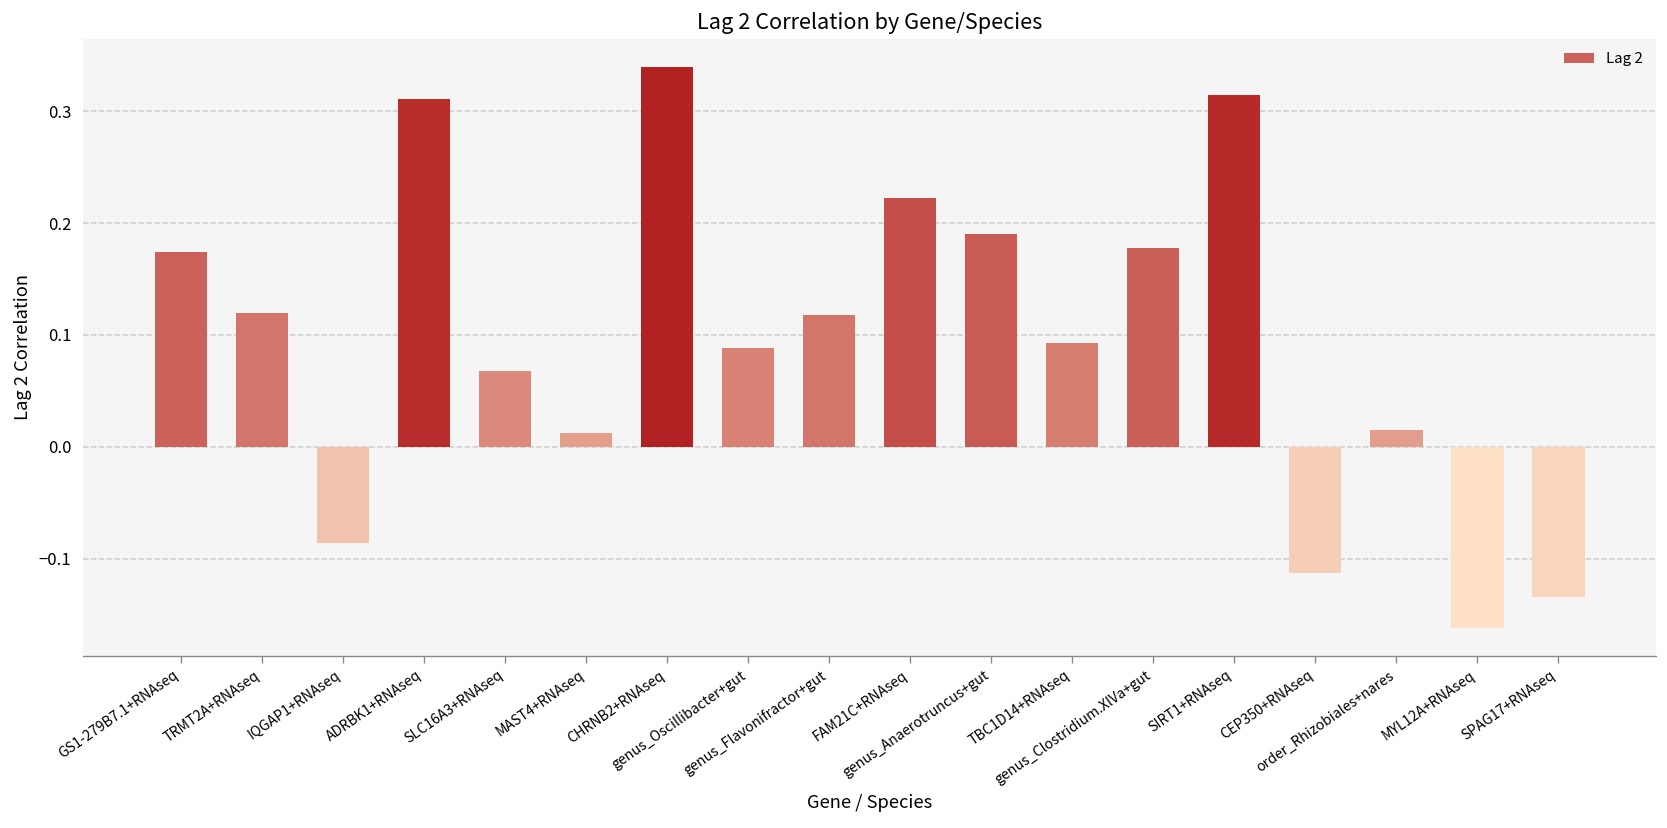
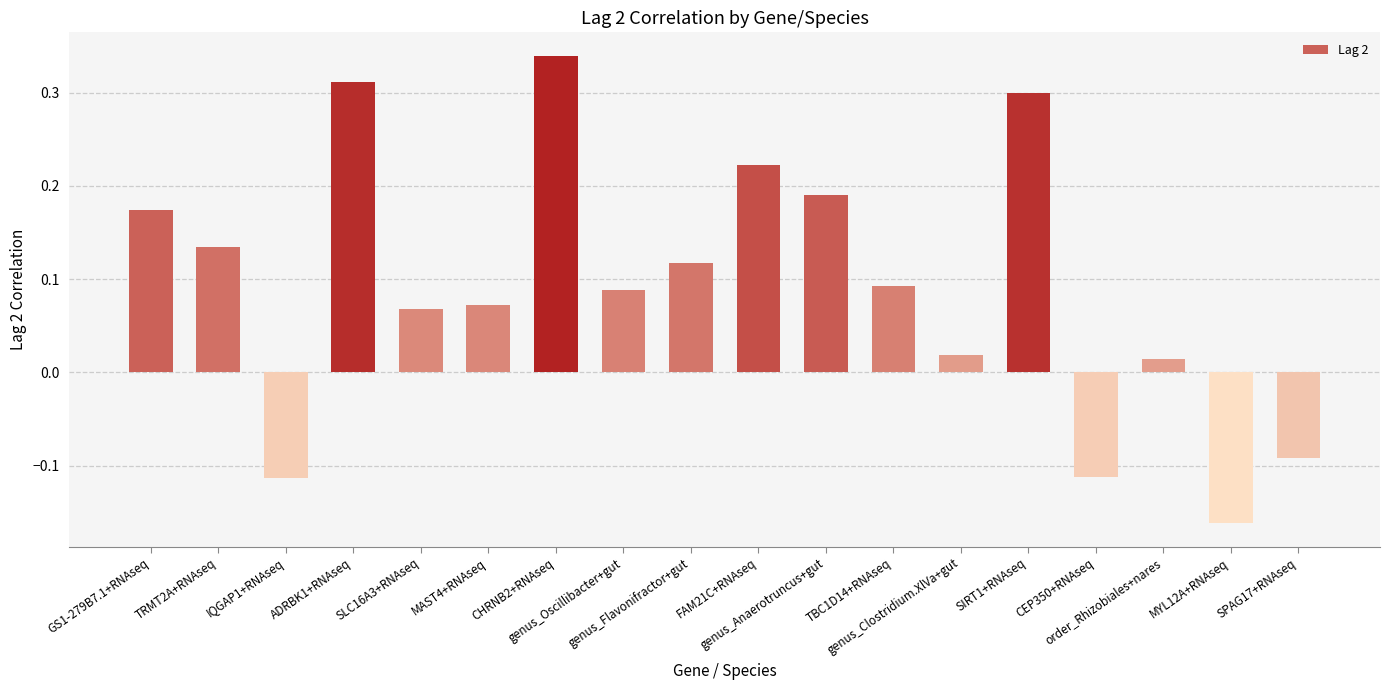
  {
    "GS1-279B7.1+RNAseq": 0.17,
-   "TRMT2A+RNAseq": 0.12,
-   "IQGAP1+RNAseq": -0.09,
+   "TRMT2A+RNAseq": 0.13,
+   "IQGAP1+RNAseq": -0.11,
    "ADRBK1+RNAseq": 0.31,
    "SLC16A3+RNAseq": 0.07,
-   "MAST4+RNAseq": 0.01,
+   "MAST4+RNAseq": 0.07,
    "CHRNB2+RNAseq": 0.34,
    "genus_Oscillibacter+gut": 0.09,
    "genus_Flavonifractor+gut": 0.12,
    "FAM21C+RNAseq": 0.22,
    "genus_Anaerotruncus+gut": 0.19,
    "TBC1D14+RNAseq": 0.09,
-   "genus_Clostridium.XlVa+gut": 0.18,
-   "SIRT1+RNAseq": 0.31,
+   "genus_Clostridium.XlVa+gut": 0.02,
+   "SIRT1+RNAseq": 0.30,
    "CEP350+RNAseq": -0.11,
    "order_Rhizobiales+nares": 0.01,
    "MYL12A+RNAseq": -0.16,
-   "SPAG17+RNAseq": -0.13
+   "SPAG17+RNAseq": -0.09
  }
